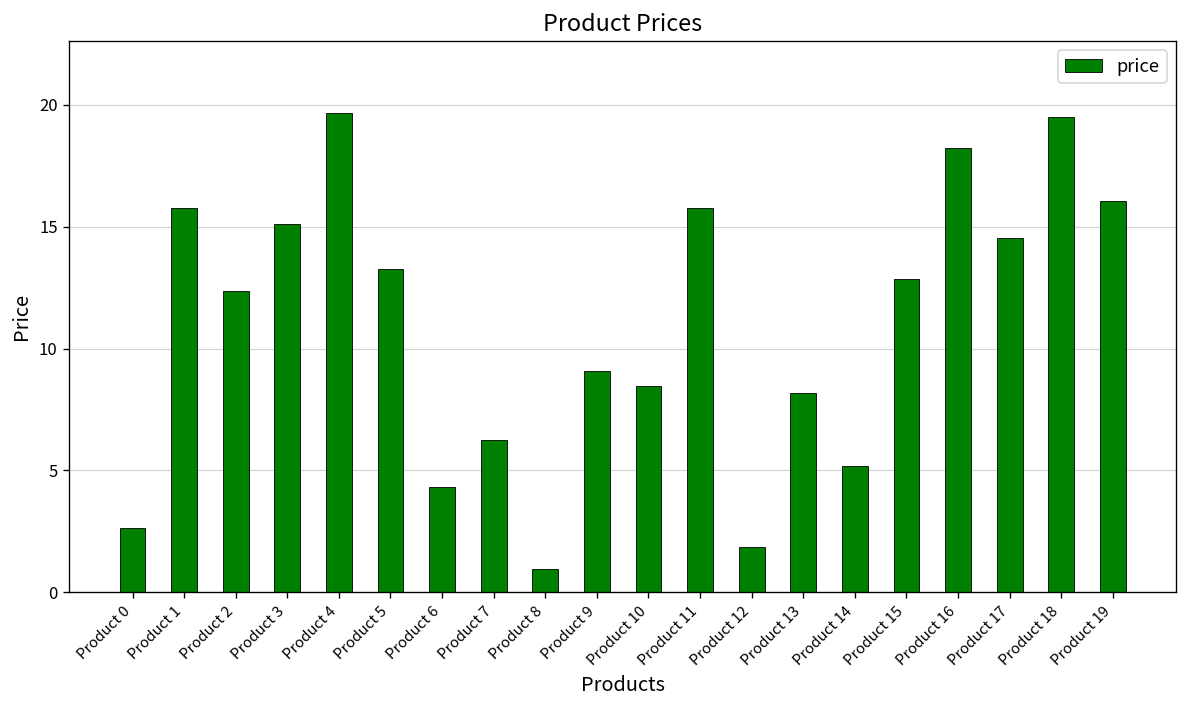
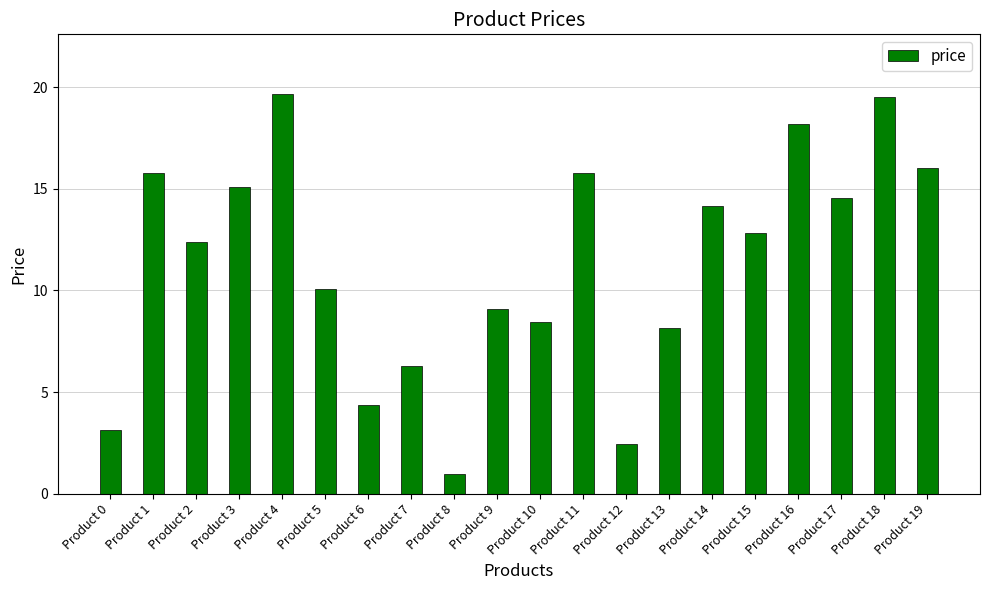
  {
-   "Product 0": 2.7,
+   "Product 0": 3.1,
    "Product 1": 15.8,
    "Product 2": 12.4,
    "Product 3": 15.1,
    "Product 4": 19.7,
-   "Product 5": 13.3,
+   "Product 5": 10.1,
    "Product 6": 4.3,
    "Product 7": 6.3,
    "Product 8": 1.0,
    "Product 9": 9.1,
    "Product 10": 8.5,
    "Product 11": 15.8,
-   "Product 12": 1.9,
+   "Product 12": 2.4,
    "Product 13": 8.2,
-   "Product 14": 5.2,
+   "Product 14": 14.2,
    "Product 15": 12.8,
    "Product 16": 18.2,
    "Product 17": 14.5,
    "Product 18": 19.5,
    "Product 19": 16.0
  }
